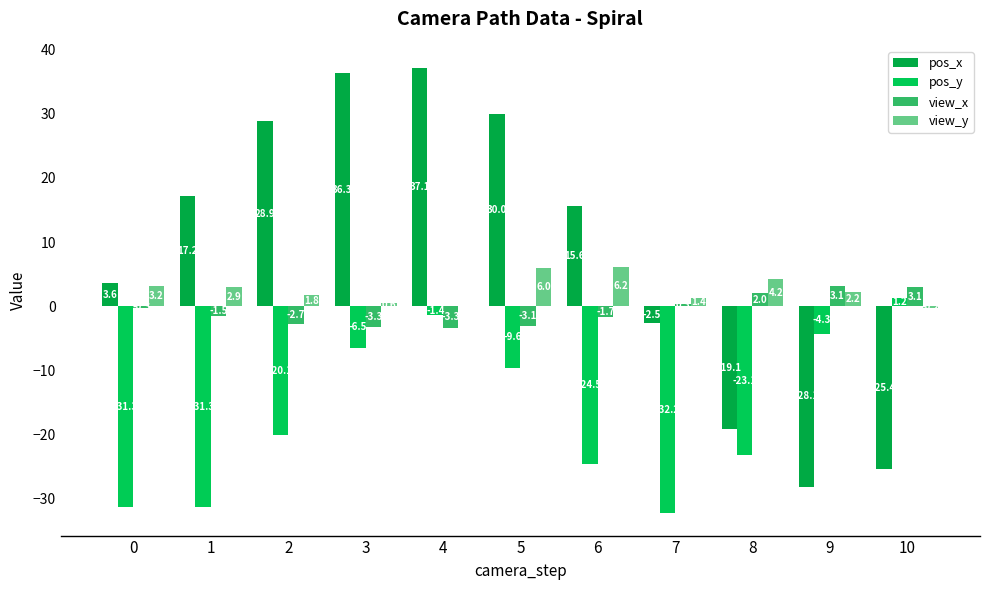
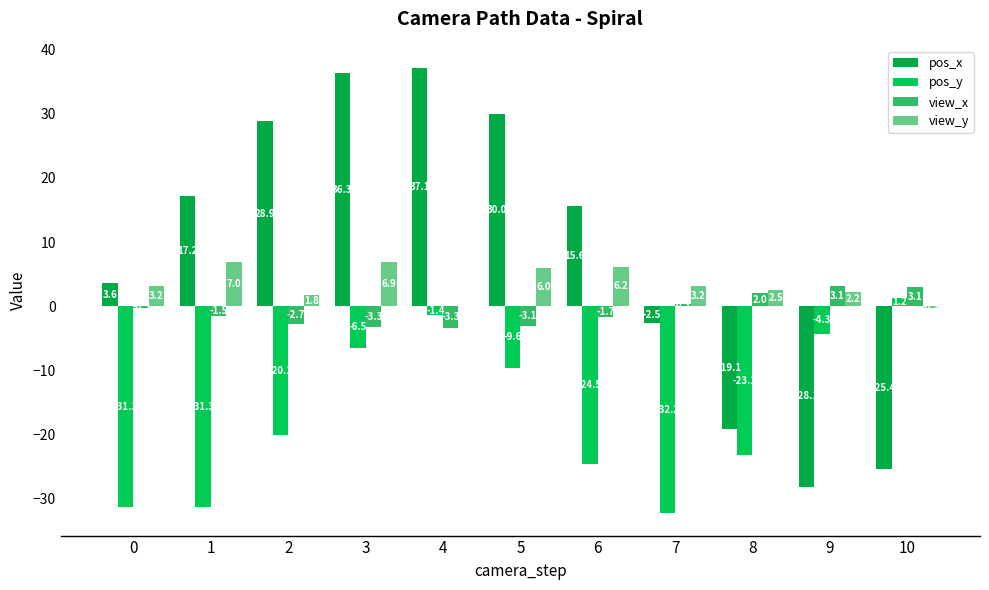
  {
    "view_y": {
      "0": 3.2,
-     "1": 2.9,
+     "1": 7.0,
      "2": 1.8,
-     "3": 1,
+     "3": 7,
      "5": 6.0,
      "6": 6.2,
-     "7": 1.4,
-     "8": 4.2,
+     "7": 3.2,
+     "8": 2.5,
      "9": 2.2
    }
  }
